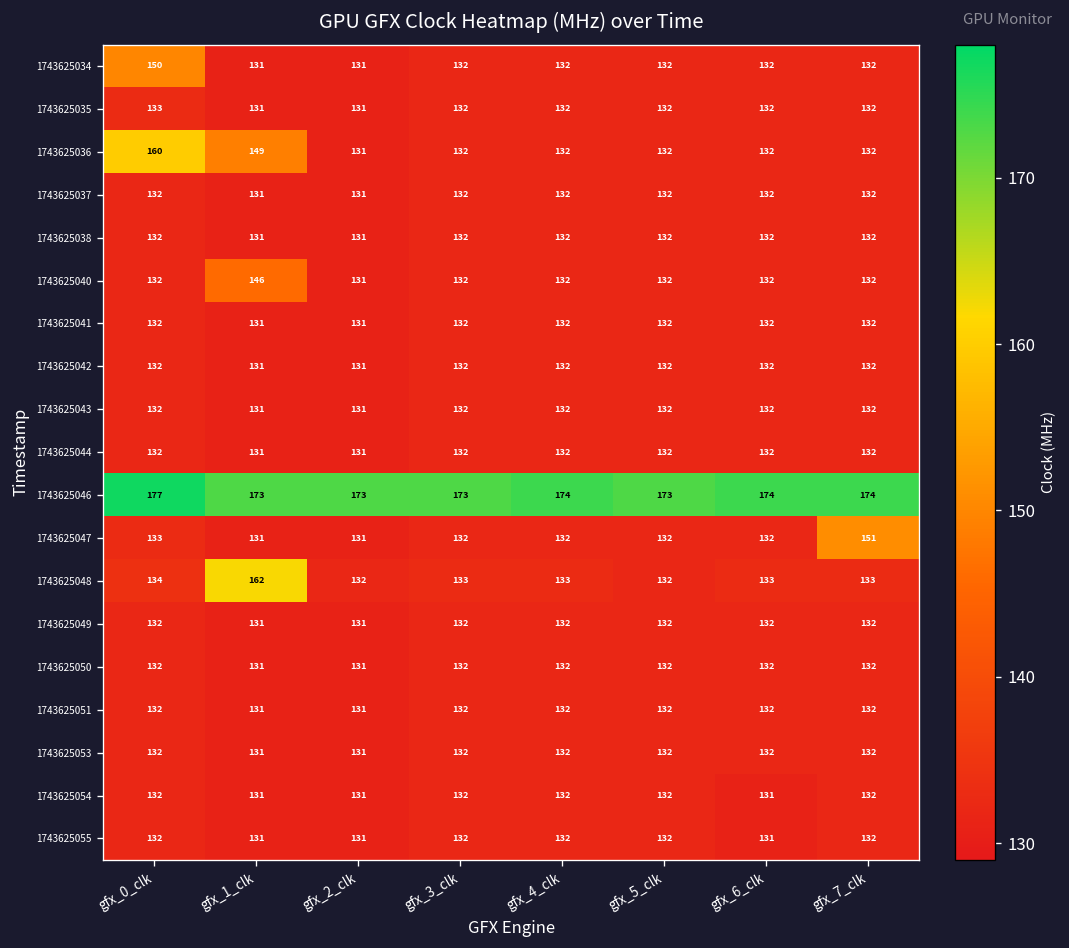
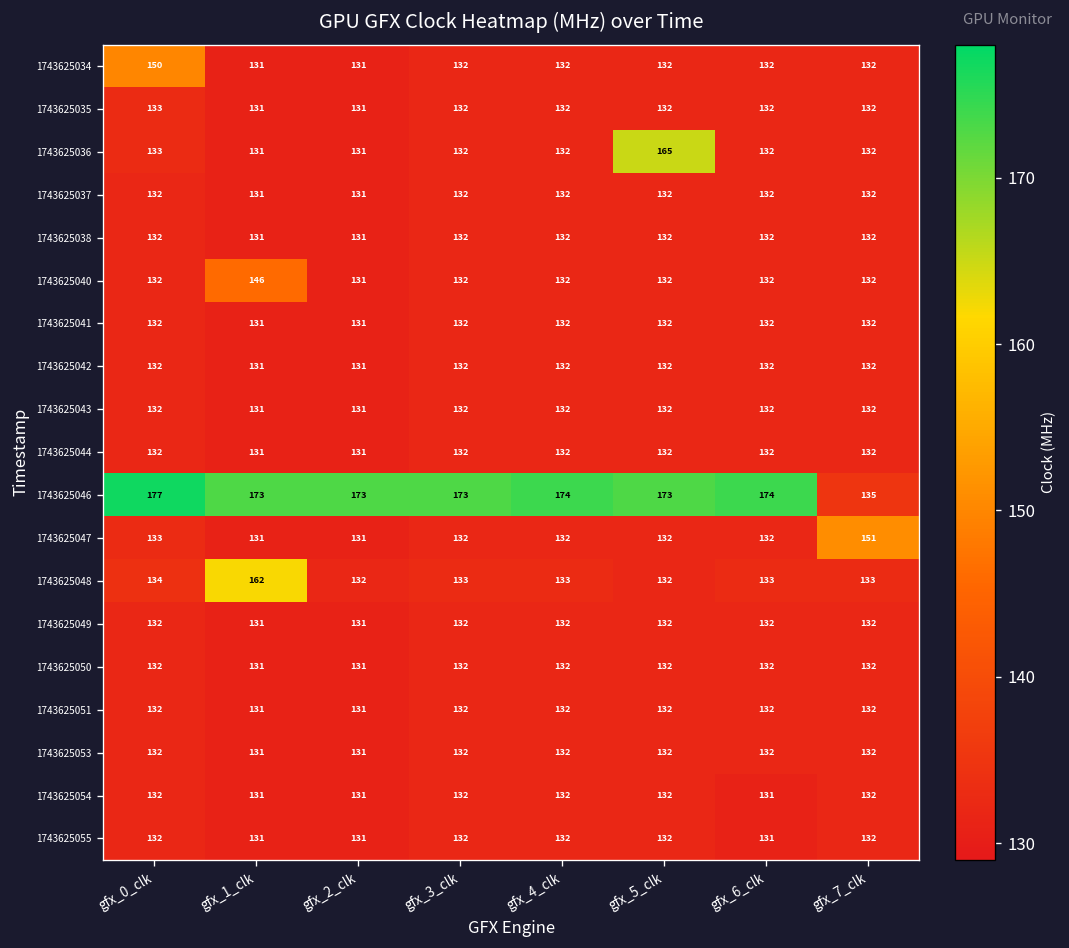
  {
    "1743625034": {
      "gfx_0_clk": 150,
      "gfx_1_clk": 131,
      "gfx_2_clk": 131,
      "gfx_3_clk": 132,
      "gfx_4_clk": 132,
      "gfx_5_clk": 132,
      "gfx_6_clk": 132,
      "gfx_7_clk": 132
    },
    "1743625035": {
      "gfx_0_clk": 133,
      "gfx_1_clk": 131,
      "gfx_2_clk": 131,
      "gfx_3_clk": 132,
      "gfx_4_clk": 132,
      "gfx_5_clk": 132,
      "gfx_6_clk": 132,
      "gfx_7_clk": 132
    },
    "1743625036": {
-     "gfx_0_clk": 160,
-     "gfx_1_clk": 149,
+     "gfx_0_clk": 133,
+     "gfx_1_clk": 131,
      "gfx_2_clk": 131,
      "gfx_3_clk": 132,
      "gfx_4_clk": 132,
-     "gfx_5_clk": 132,
+     "gfx_5_clk": 165,
      "gfx_6_clk": 132,
      "gfx_7_clk": 132
    },
    "1743625037": {
      "gfx_0_clk": 132,
      "gfx_1_clk": 131,
      "gfx_2_clk": 131,
      "gfx_3_clk": 132,
      "gfx_4_clk": 132,
      "gfx_5_clk": 132,
      "gfx_6_clk": 132,
      "gfx_7_clk": 132
    },
    "1743625038": {
      "gfx_0_clk": 132,
      "gfx_1_clk": 131,
      "gfx_2_clk": 131,
      "gfx_3_clk": 132,
      "gfx_4_clk": 132,
      "gfx_5_clk": 132,
      "gfx_6_clk": 132,
      "gfx_7_clk": 132
    },
    "1743625040": {
      "gfx_0_clk": 132,
      "gfx_1_clk": 146,
      "gfx_2_clk": 131,
      "gfx_3_clk": 132,
      "gfx_4_clk": 132,
      "gfx_5_clk": 132,
      "gfx_6_clk": 132,
      "gfx_7_clk": 132
    },
    "1743625041": {
      "gfx_0_clk": 132,
      "gfx_1_clk": 131,
      "gfx_2_clk": 131,
      "gfx_3_clk": 132,
      "gfx_4_clk": 132,
      "gfx_5_clk": 132,
      "gfx_6_clk": 132,
      "gfx_7_clk": 132
    },
    "1743625042": {
      "gfx_0_clk": 132,
      "gfx_1_clk": 131,
      "gfx_2_clk": 131,
      "gfx_3_clk": 132,
      "gfx_4_clk": 132,
      "gfx_5_clk": 132,
      "gfx_6_clk": 132,
      "gfx_7_clk": 132
    },
    "1743625043": {
      "gfx_0_clk": 132,
      "gfx_1_clk": 131,
      "gfx_2_clk": 131,
      "gfx_3_clk": 132,
      "gfx_4_clk": 132,
      "gfx_5_clk": 132,
      "gfx_6_clk": 132,
      "gfx_7_clk": 132
    },
    "1743625044": {
      "gfx_0_clk": 132,
      "gfx_1_clk": 131,
      "gfx_2_clk": 131,
      "gfx_3_clk": 132,
      "gfx_4_clk": 132,
      "gfx_5_clk": 132,
      "gfx_6_clk": 132,
      "gfx_7_clk": 132
    },
    "1743625046": {
      "gfx_0_clk": 177,
      "gfx_1_clk": 173,
      "gfx_2_clk": 173,
      "gfx_3_clk": 173,
      "gfx_4_clk": 174,
      "gfx_5_clk": 173,
      "gfx_6_clk": 174,
-     "gfx_7_clk": 174
+     "gfx_7_clk": 135
    },
    "1743625047": {
      "gfx_0_clk": 133,
      "gfx_1_clk": 131,
      "gfx_2_clk": 131,
      "gfx_3_clk": 132,
      "gfx_4_clk": 132,
      "gfx_5_clk": 132,
      "gfx_6_clk": 132,
      "gfx_7_clk": 151
    },
    "1743625048": {
      "gfx_0_clk": 134,
      "gfx_1_clk": 162,
      "gfx_2_clk": 132,
      "gfx_3_clk": 133,
      "gfx_4_clk": 133,
      "gfx_5_clk": 132,
      "gfx_6_clk": 133,
      "gfx_7_clk": 133
    },
    "1743625049": {
      "gfx_0_clk": 132,
      "gfx_1_clk": 131,
      "gfx_2_clk": 131,
      "gfx_3_clk": 132,
      "gfx_4_clk": 132,
      "gfx_5_clk": 132,
      "gfx_6_clk": 132,
      "gfx_7_clk": 132
    },
    "1743625050": {
      "gfx_0_clk": 132,
      "gfx_1_clk": 131,
      "gfx_2_clk": 131,
      "gfx_3_clk": 132,
      "gfx_4_clk": 132,
      "gfx_5_clk": 132,
      "gfx_6_clk": 132,
      "gfx_7_clk": 132
    },
    "1743625051": {
      "gfx_0_clk": 132,
      "gfx_1_clk": 131,
      "gfx_2_clk": 131,
      "gfx_3_clk": 132,
      "gfx_4_clk": 132,
      "gfx_5_clk": 132,
      "gfx_6_clk": 132,
      "gfx_7_clk": 132
    },
    "1743625053": {
      "gfx_0_clk": 132,
      "gfx_1_clk": 131,
      "gfx_2_clk": 131,
      "gfx_3_clk": 132,
      "gfx_4_clk": 132,
      "gfx_5_clk": 132,
      "gfx_6_clk": 132,
      "gfx_7_clk": 132
    },
    "1743625054": {
      "gfx_0_clk": 132,
      "gfx_1_clk": 131,
      "gfx_2_clk": 131,
      "gfx_3_clk": 132,
      "gfx_4_clk": 132,
      "gfx_5_clk": 132,
      "gfx_6_clk": 131,
      "gfx_7_clk": 132
    },
    "1743625055": {
      "gfx_0_clk": 132,
      "gfx_1_clk": 131,
      "gfx_2_clk": 131,
      "gfx_3_clk": 132,
      "gfx_4_clk": 132,
      "gfx_5_clk": 132,
      "gfx_6_clk": 131,
      "gfx_7_clk": 132
    }
  }
